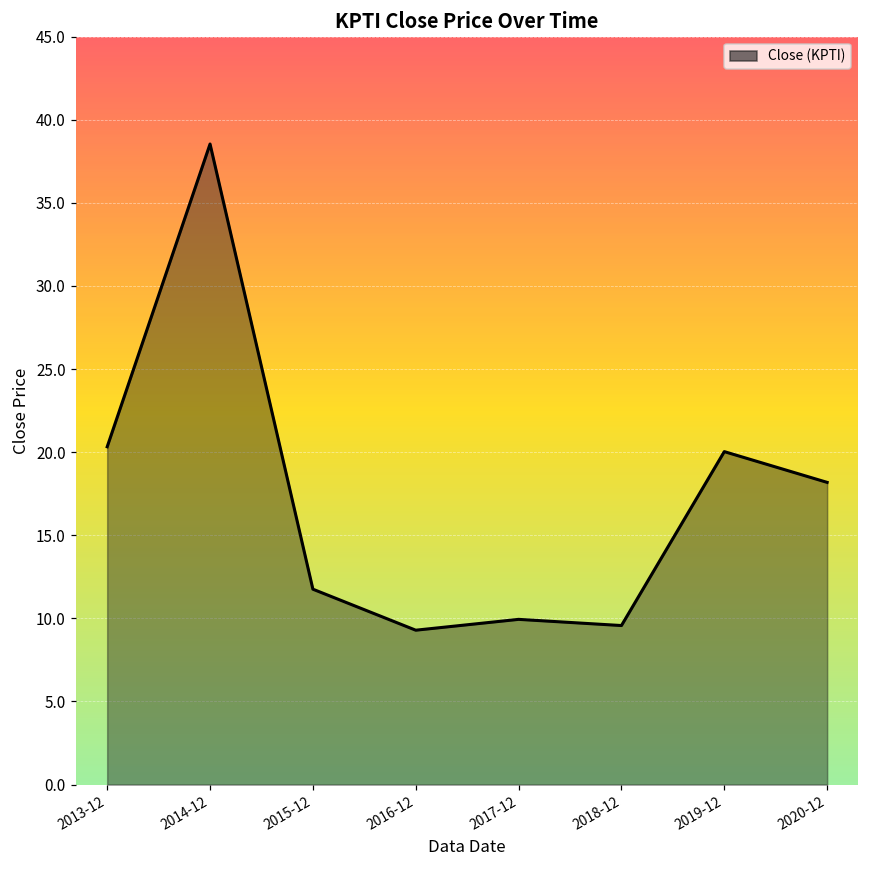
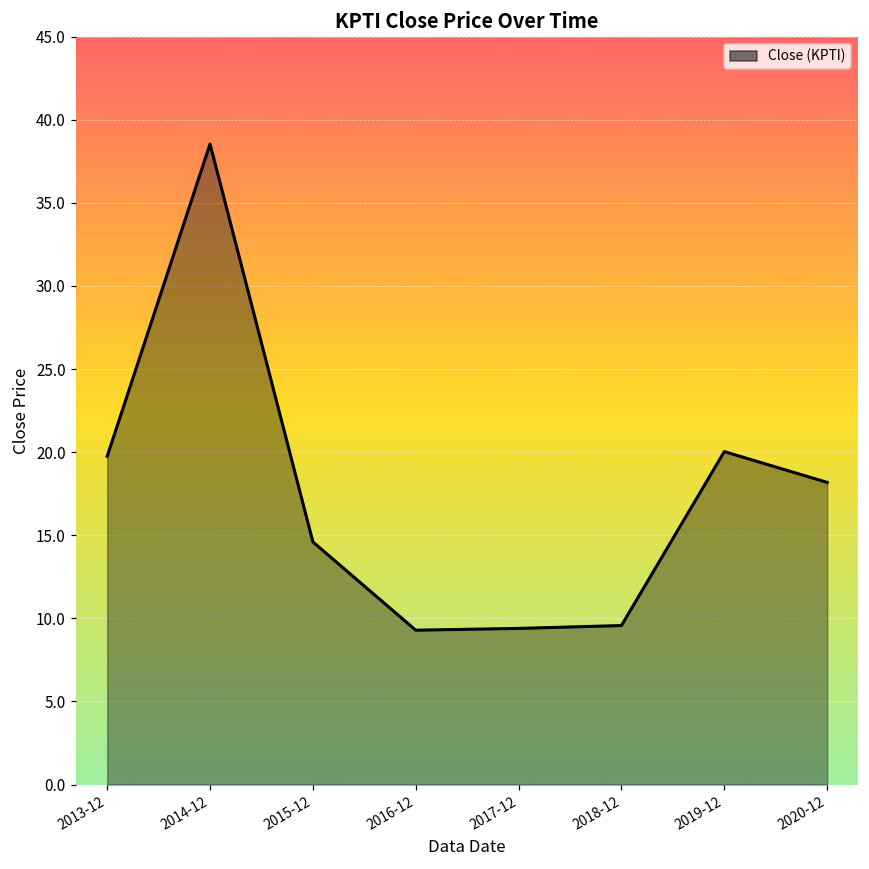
  {
-   "2013-12": 20.3,
+   "2013-12": 19.8,
    "2014-12": 38.5,
-   "2015-12": 11.8,
+   "2015-12": 14.6,
    "2016-12": 9.3,
-   "2017-12": 9.9,
+   "2017-12": 9.4,
    "2018-12": 9.6,
    "2019-12": 20.0,
    "2020-12": 18.2
  }
